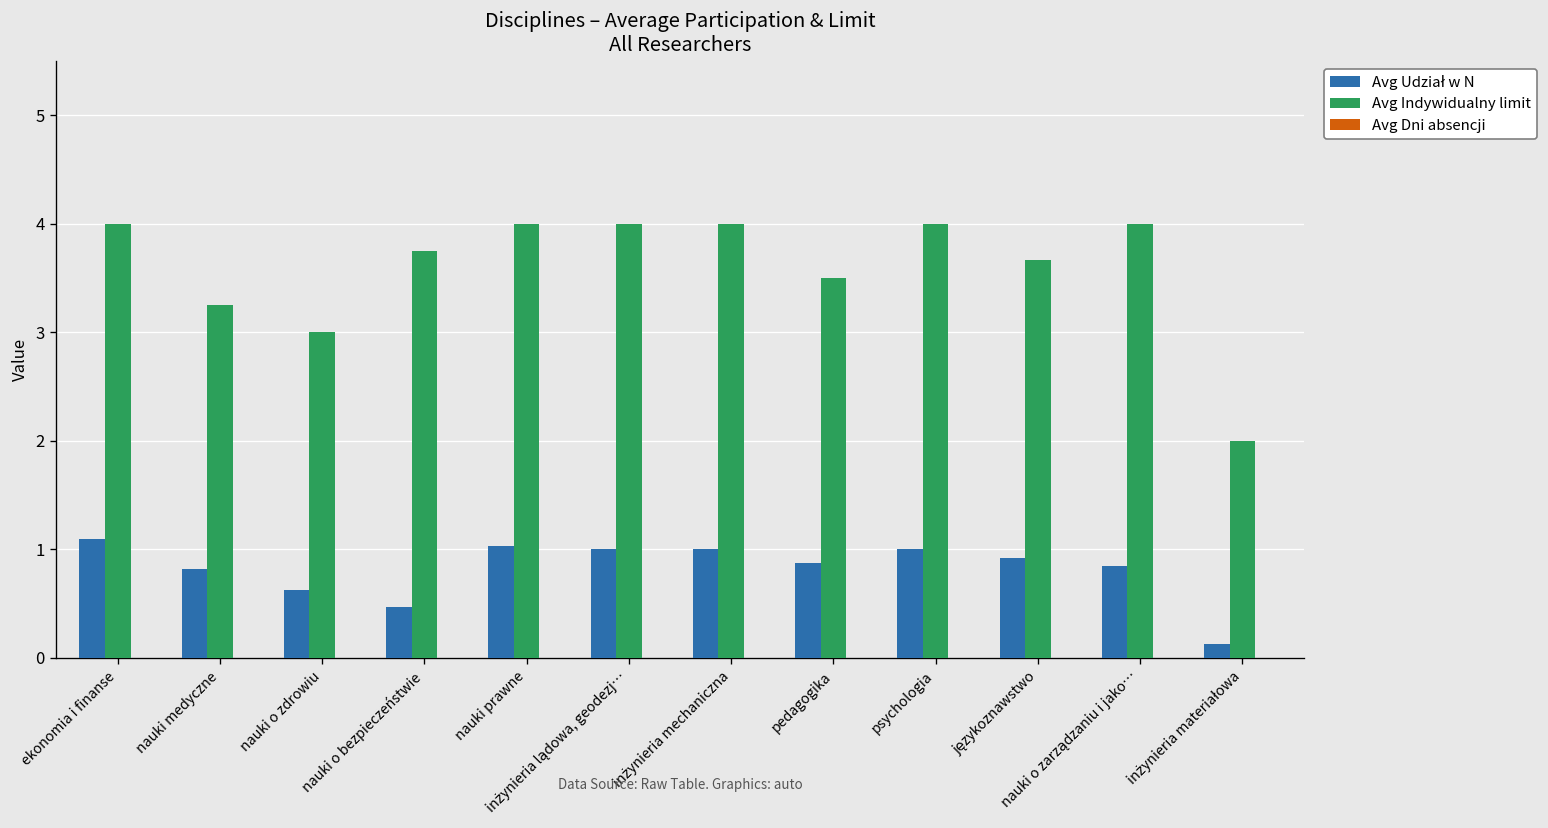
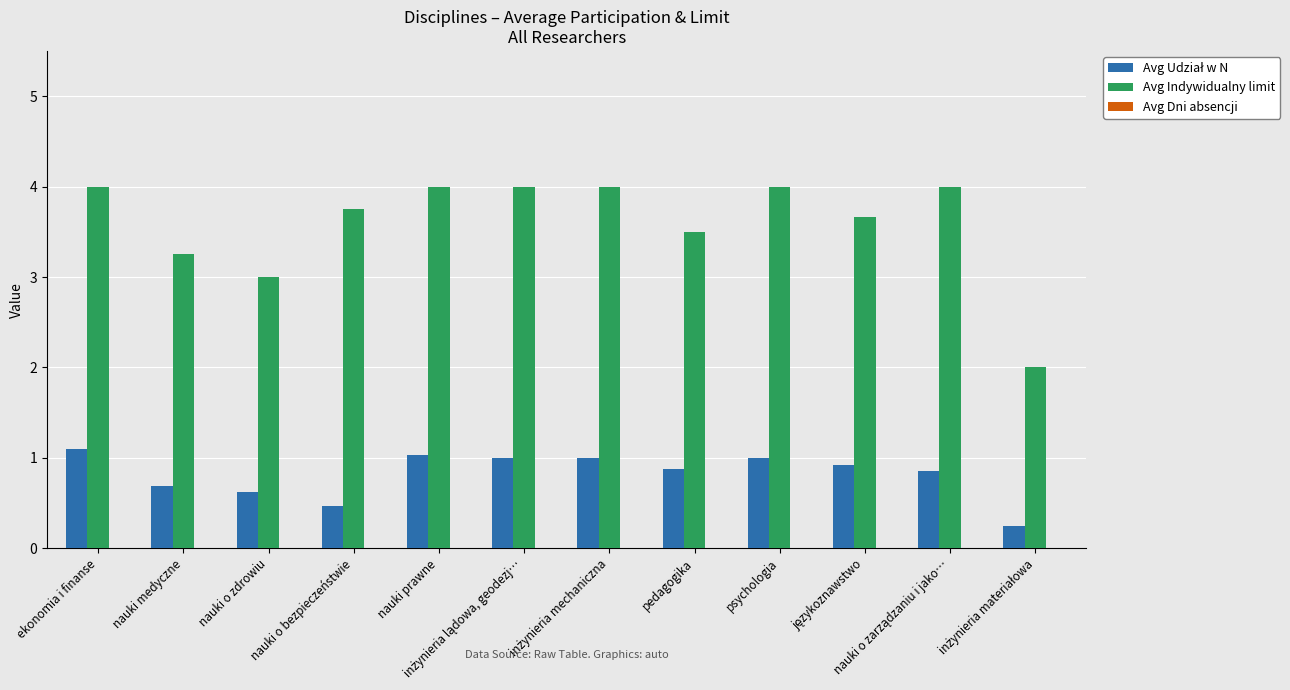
  {
    "Avg Udział w N": {
      "ekonomia i finanse": 1.1,
-     "nauki medyczne": 0.8,
+     "nauki medyczne": 0.7,
      "nauki o zdrowiu": 0.6,
      "nauki o bezpieczeństwie": 0.5,
      "nauki prawne": 1.0,
      "inżynieria lądowa, geodezj…": 1.0,
      "inżynieria mechaniczna": 1.0,
      "pedagogika": 0.9,
      "psychologia": 1.0,
      "językoznawstwo": 0.9,
      "nauki o zarządzaniu i jako…": 0.9,
-     "inżynieria materiałowa": 0.1
+     "inżynieria materiałowa": 0.3
    },
    "Avg Indywidualny limit": {
      "ekonomia i finanse": 4.0,
      "nauki medyczne": 3.3,
      "nauki o zdrowiu": 3.0,
      "nauki o bezpieczeństwie": 3.8,
      "nauki prawne": 4.0,
      "inżynieria lądowa, geodezj…": 4.0,
      "inżynieria mechaniczna": 4.0,
      "pedagogika": 3.5,
      "psychologia": 4.0,
      "językoznawstwo": 3.7,
      "nauki o zarządzaniu i jako…": 4.0,
      "inżynieria materiałowa": 2.0
    },
    "Avg Dni absencji": {
      "ekonomia i finanse": 0.0,
      "nauki medyczne": 0.0,
      "nauki o zdrowiu": 0.0,
      "nauki o bezpieczeństwie": 0.0,
      "nauki prawne": 0.0,
      "inżynieria lądowa, geodezj…": 0.0,
      "inżynieria mechaniczna": 0.0,
      "pedagogika": 0.0,
      "psychologia": 0.0,
      "językoznawstwo": 0.0,
      "nauki o zarządzaniu i jako…": 0.0,
      "inżynieria materiałowa": 0.0
    }
  }
